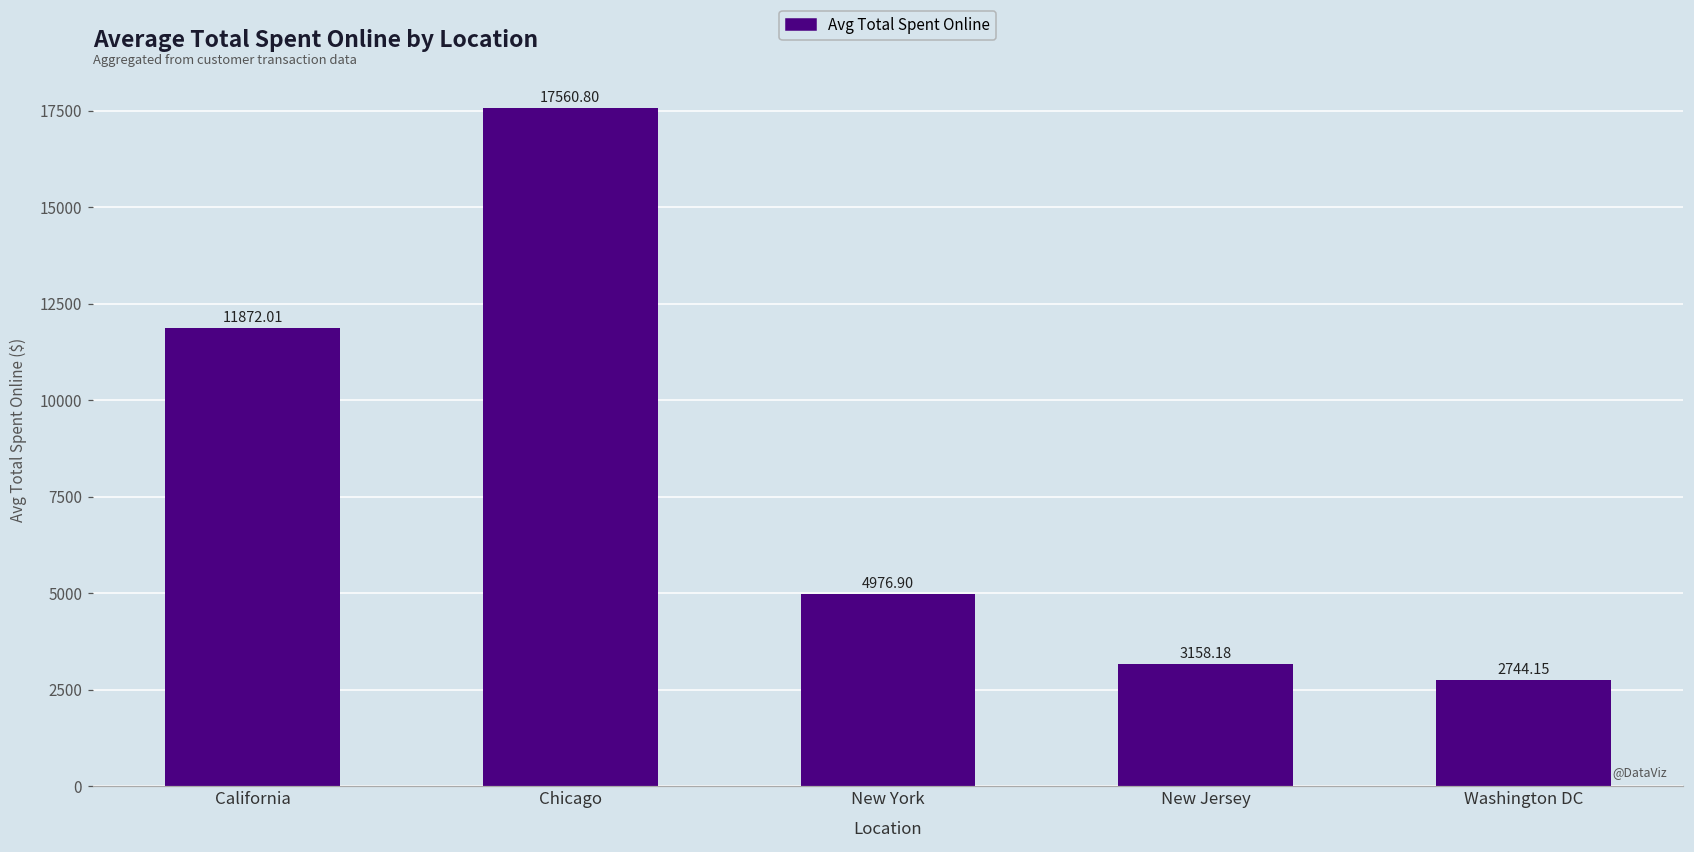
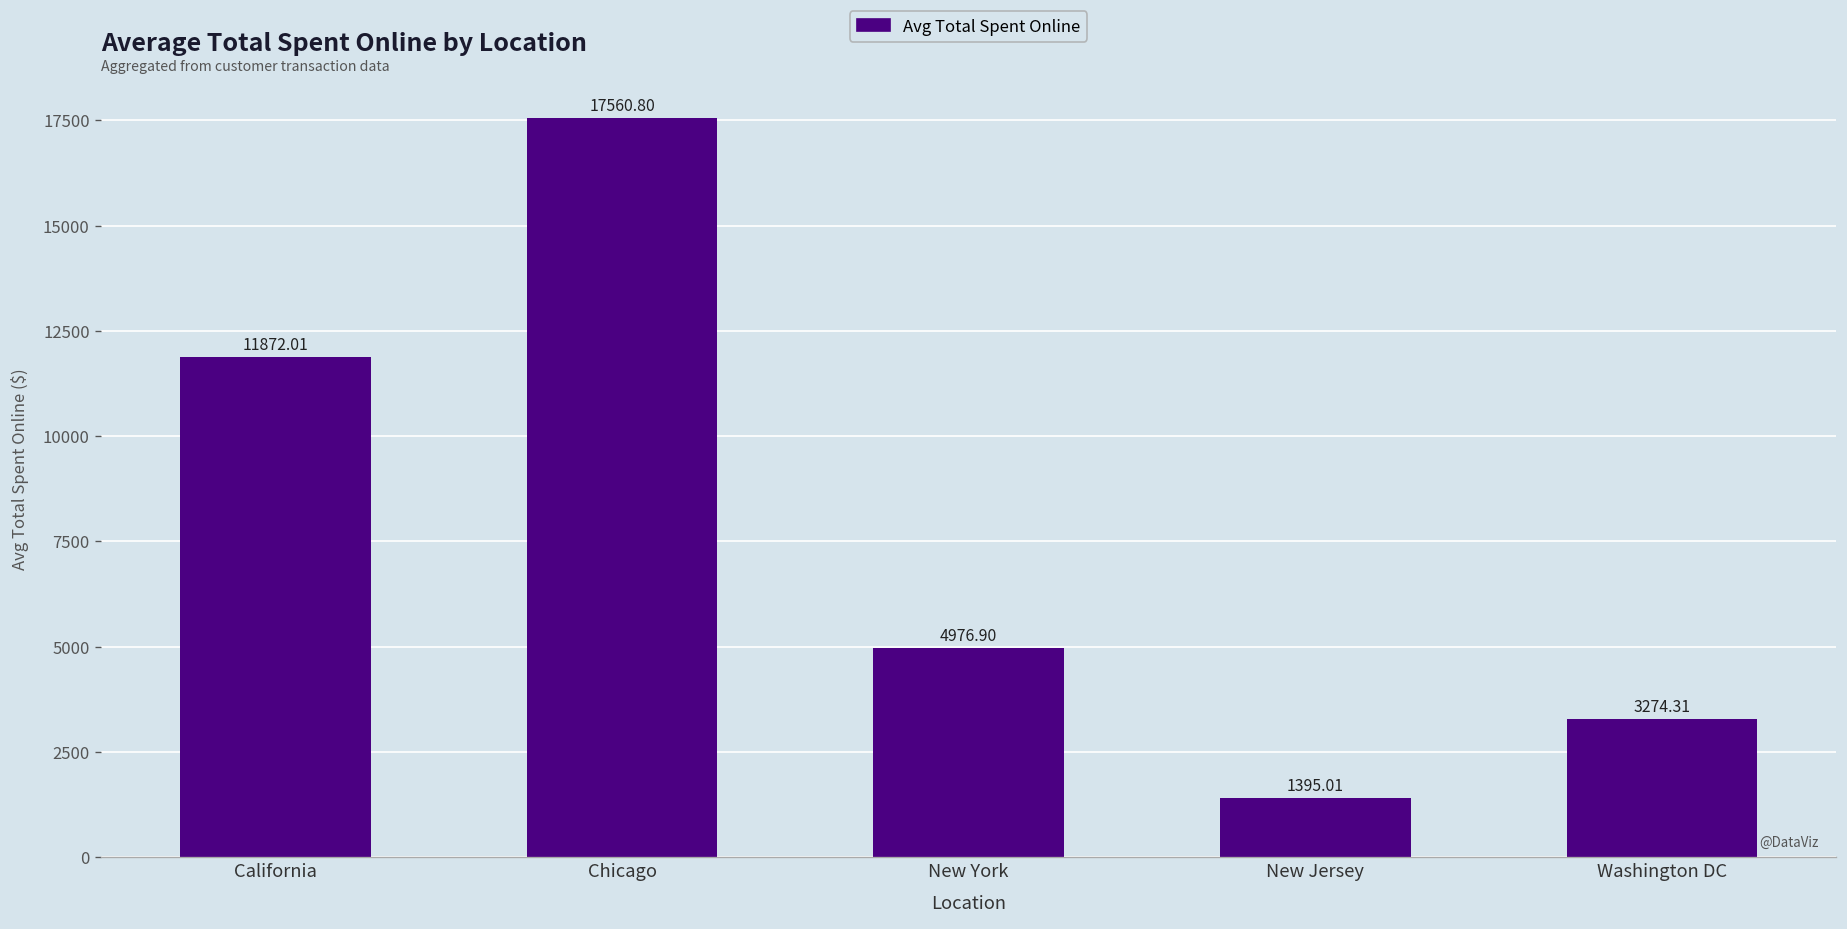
  {
    "California": 11872.01,
    "Chicago": 17560.80,
    "New York": 4976.90,
-   "New Jersey": 3158.18,
-   "Washington DC": 2744.15
+   "New Jersey": 1395.01,
+   "Washington DC": 3274.31
  }
